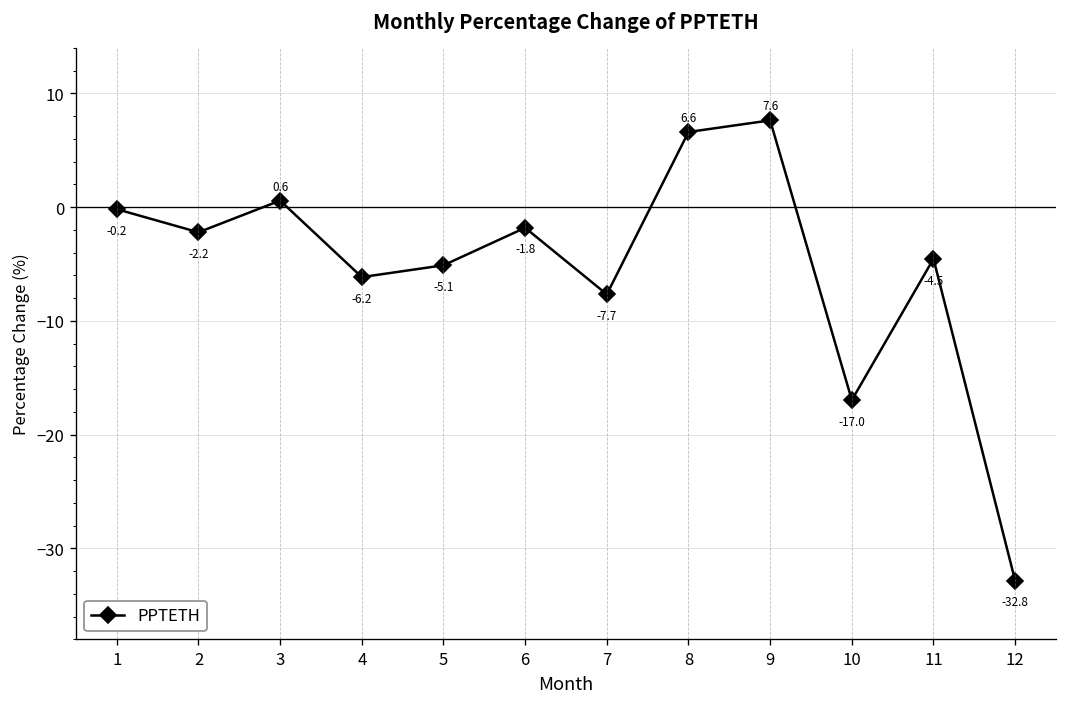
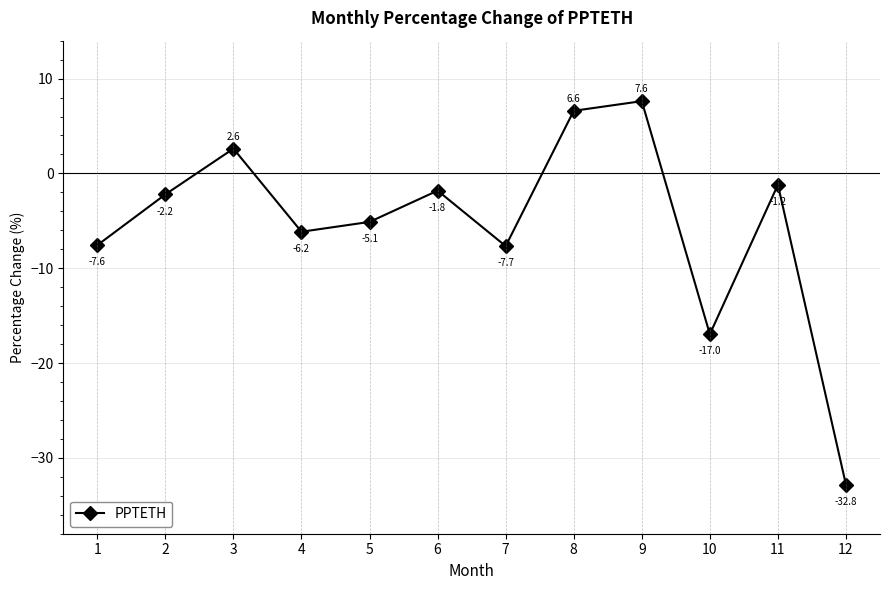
  {
-   "1": -0.2,
+   "1": -7.6,
    "2": -2.2,
-   "3": 0.6,
+   "3": 2.6,
    "4": -6.2,
    "5": -5.1,
    "6": -1.8,
    "7": -7.7,
    "8": 6.6,
    "9": 7.6,
    "10": -17.0,
-   "11": -4.5,
+   "11": -1.2,
    "12": -32.8
  }
